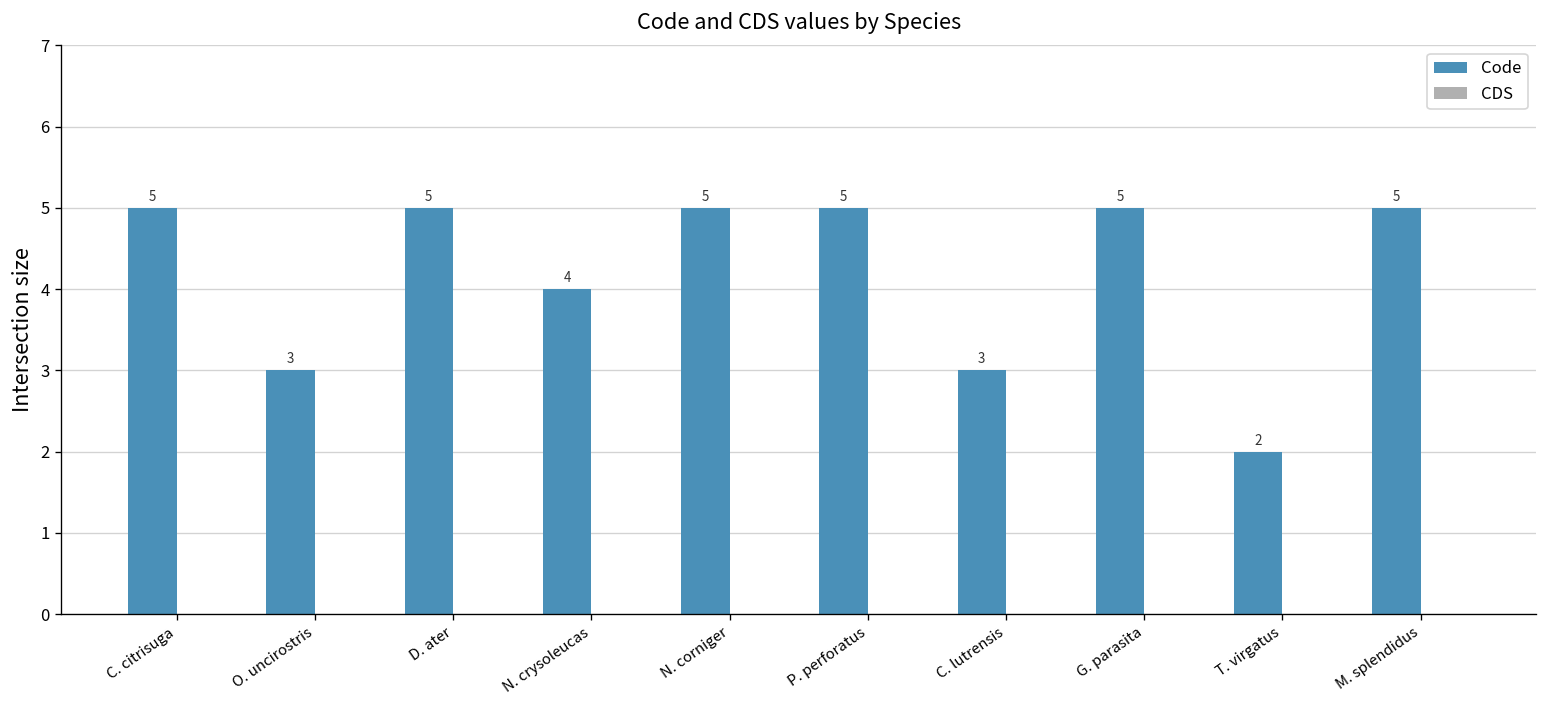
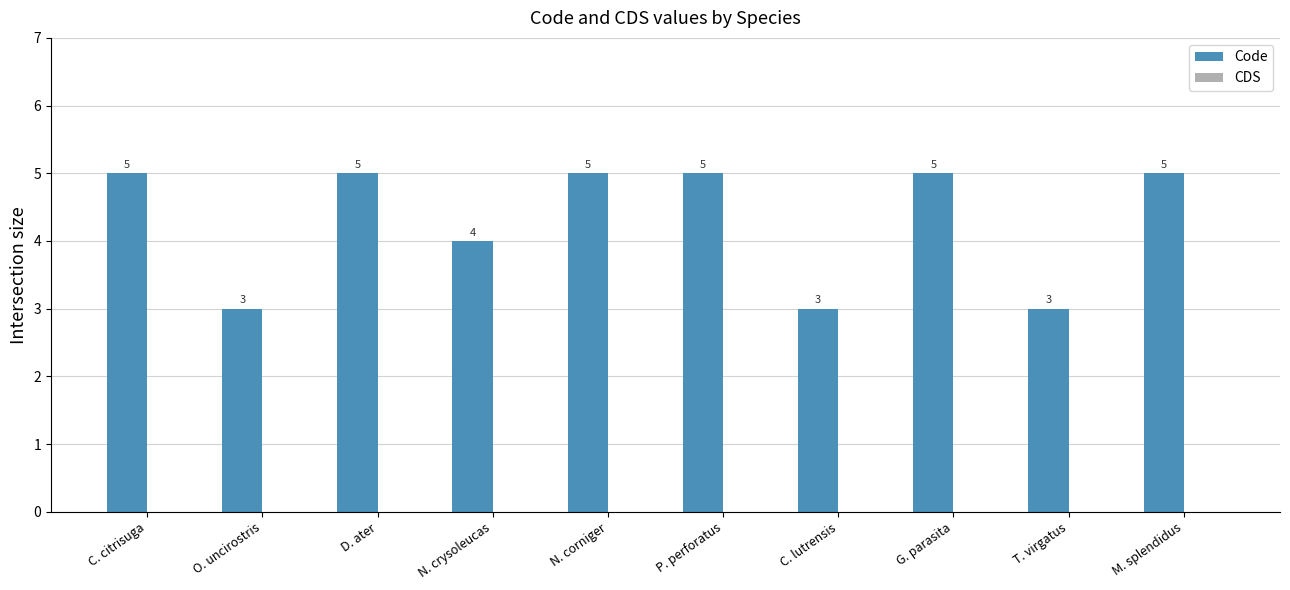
  {
    "Code": {
      "C. citrisuga": 5,
      "O. uncirostris": 3,
      "D. ater": 5,
      "N. crysoleucas": 4,
      "N. corniger": 5,
      "P. perforatus": 5,
      "C. lutrensis": 3,
      "G. parasita": 5,
-     "T. virgatus": 2,
+     "T. virgatus": 3,
      "M. splendidus": 5
    },
    "CDS": {
      "C. citrisuga": 0.0,
      "O. uncirostris": 0.0,
      "D. ater": 0.0,
      "N. crysoleucas": 0.0,
      "N. corniger": 0.0,
      "P. perforatus": 0.0,
      "C. lutrensis": 0.0,
      "G. parasita": 0.0,
      "T. virgatus": 0.0,
      "M. splendidus": 0.0
    }
  }
